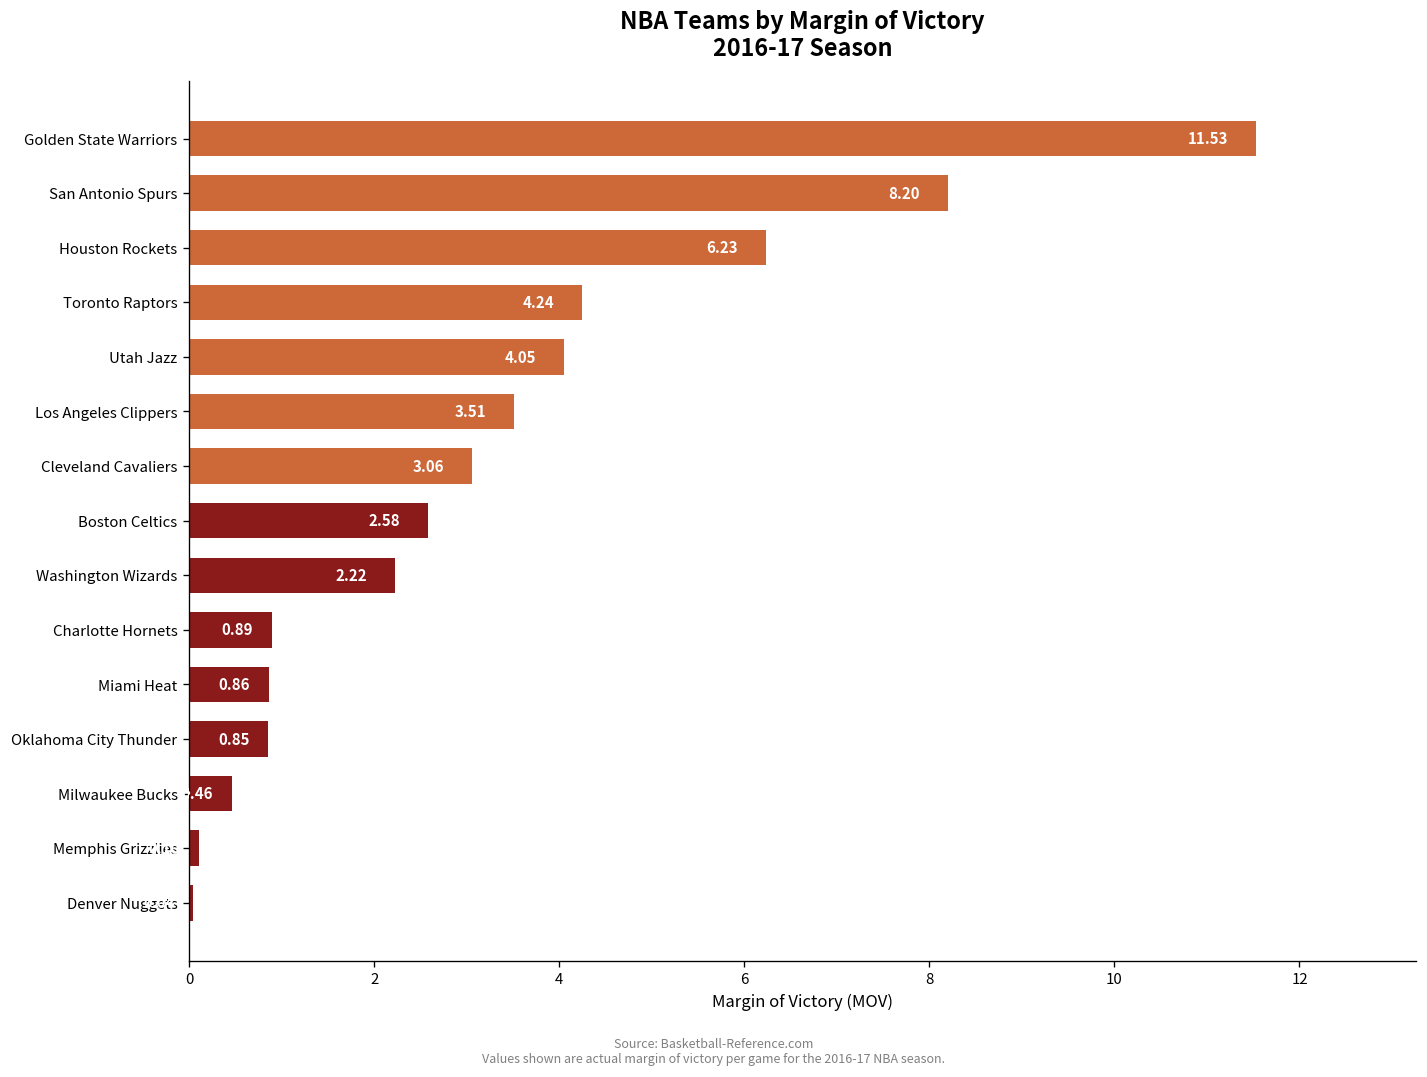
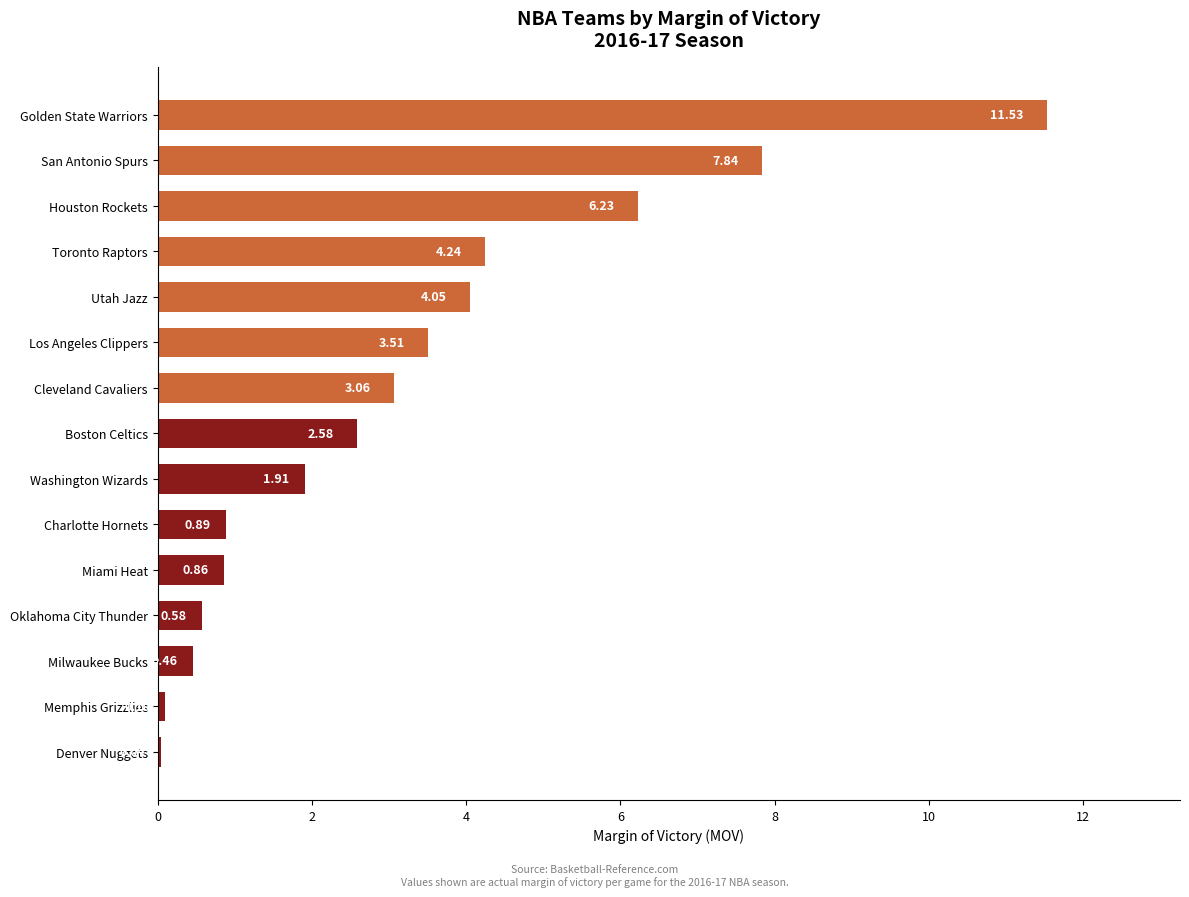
  {
    "Golden State Warriors": 11.53,
-   "San Antonio Spurs": 8.20,
+   "San Antonio Spurs": 7.84,
    "Houston Rockets": 6.23,
    "Toronto Raptors": 4.24,
    "Utah Jazz": 4.05,
    "Los Angeles Clippers": 3.51,
    "Cleveland Cavaliers": 3.06,
    "Boston Celtics": 2.58,
-   "Washington Wizards": 2.22,
+   "Washington Wizards": 1.91,
    "Charlotte Hornets": 0.89,
    "Miami Heat": 0.86,
-   "Oklahoma City Thunder": 0.85,
+   "Oklahoma City Thunder": 0.58,
    "Milwaukee Bucks": 0.46
  }
